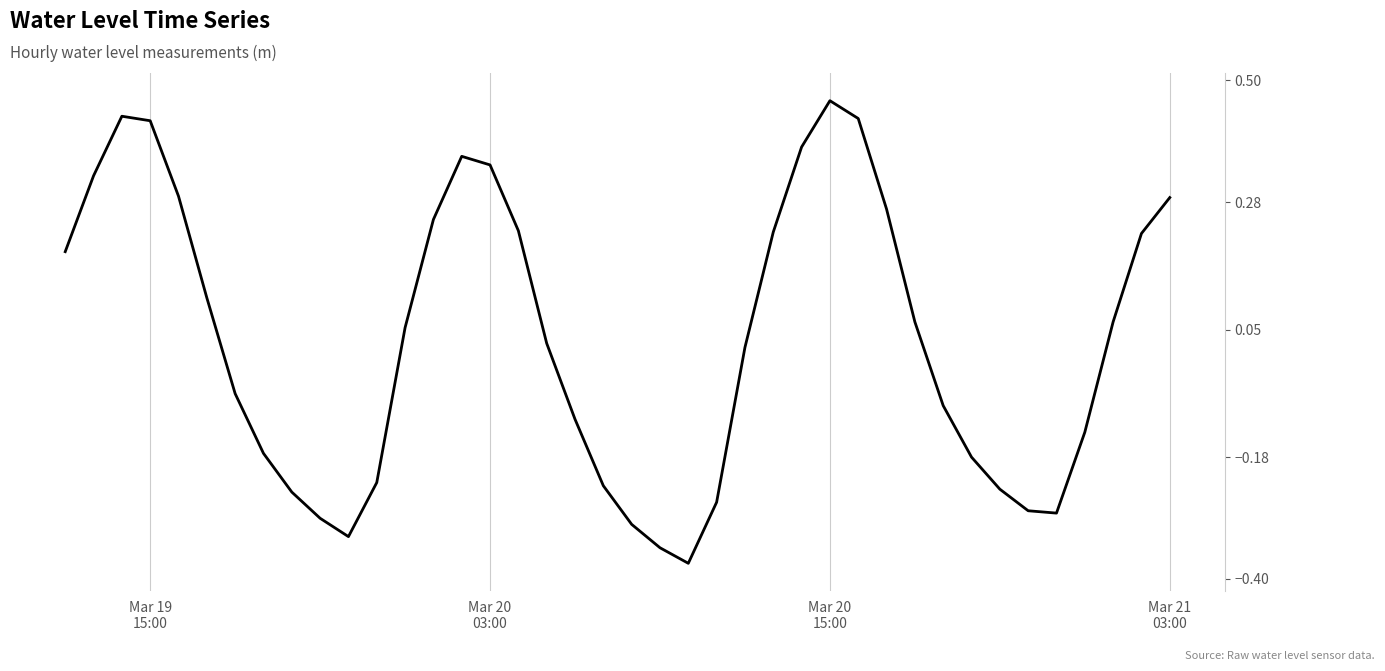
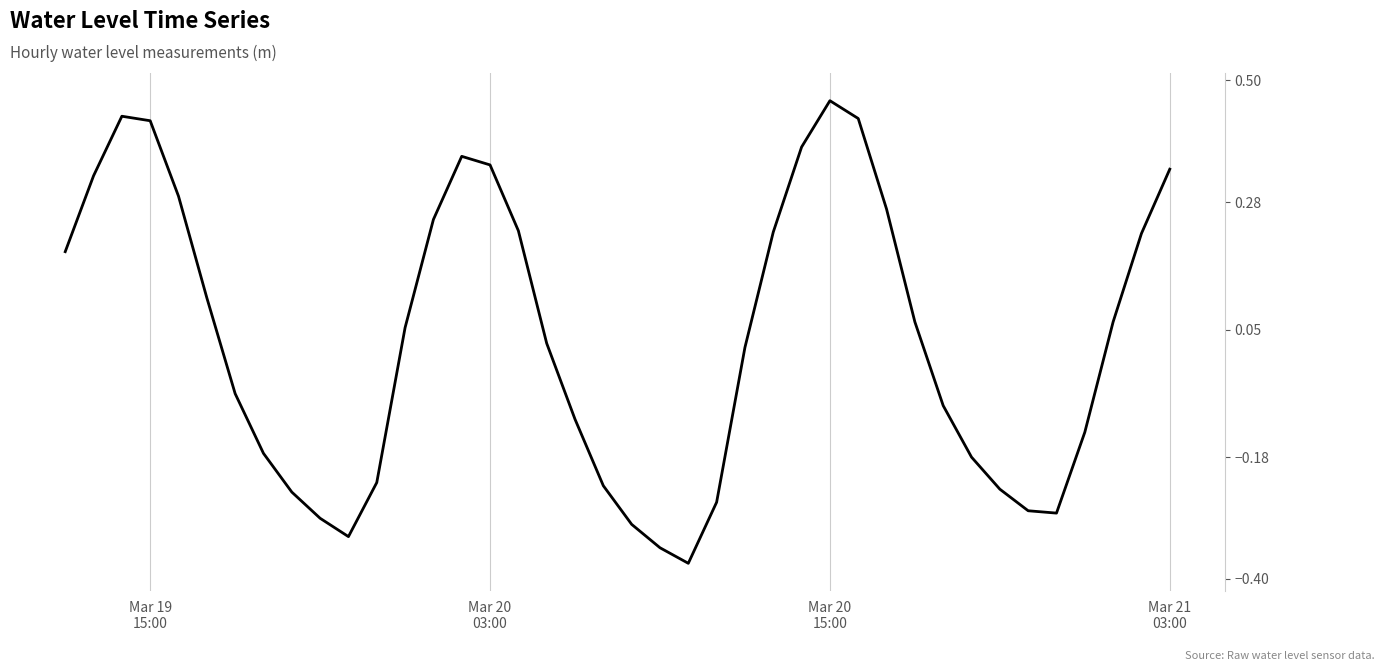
  {
    "Mar 19 15:00": 0.43,
    "Mar 20 03:00": 0.35,
    "Mar 20 15:00": 0.46,
-   "Mar 21 03:00": 0.29
+   "Mar 21 03:00": 0.34
  }
